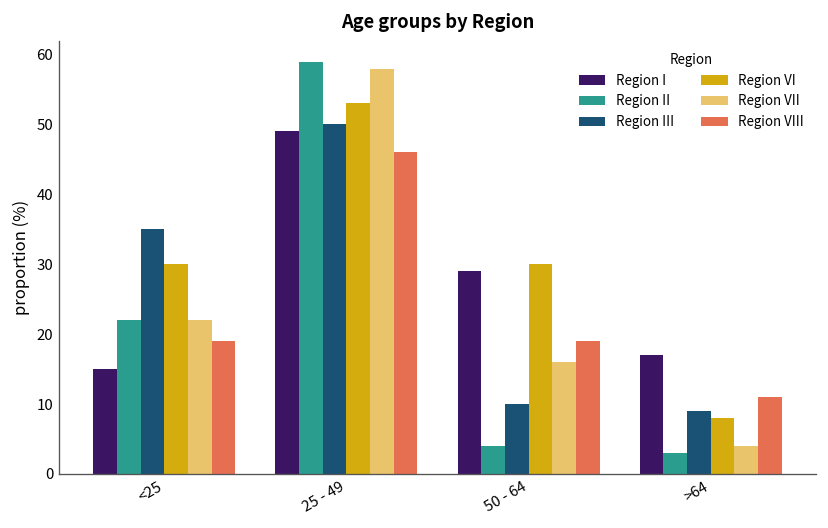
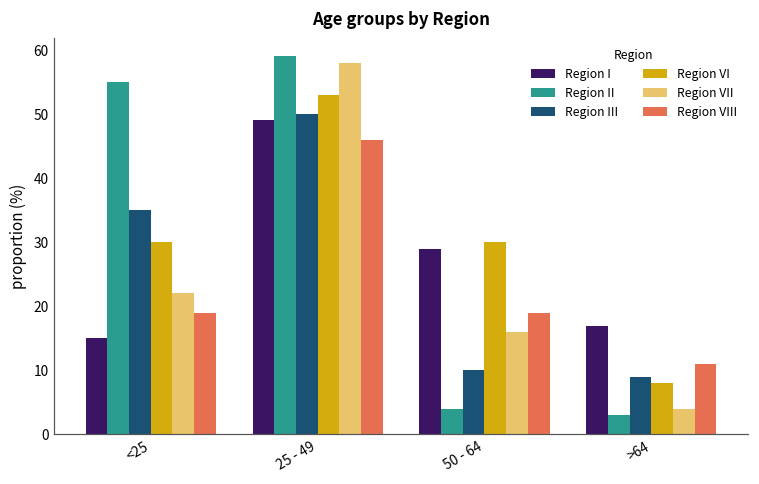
  {
    "Region I": {
      "<25": 15,
      "25 - 49": 49,
      "50 - 64": 29,
      ">64": 17
    },
    "Region II": {
-     "<25": 22,
+     "<25": 55,
      "25 - 49": 59,
      "50 - 64": 4,
      ">64": 3
    },
    "Region III": {
      "<25": 35,
      "25 - 49": 50,
      "50 - 64": 10,
      ">64": 9
    },
    "Region VI": {
      "<25": 30,
      "25 - 49": 53,
      "50 - 64": 30,
      ">64": 8
    },
    "Region VII": {
      "<25": 22,
      "25 - 49": 58,
      "50 - 64": 16,
      ">64": 4
    },
    "Region VIII": {
      "<25": 19,
      "25 - 49": 46,
      "50 - 64": 19,
      ">64": 11
    }
  }
